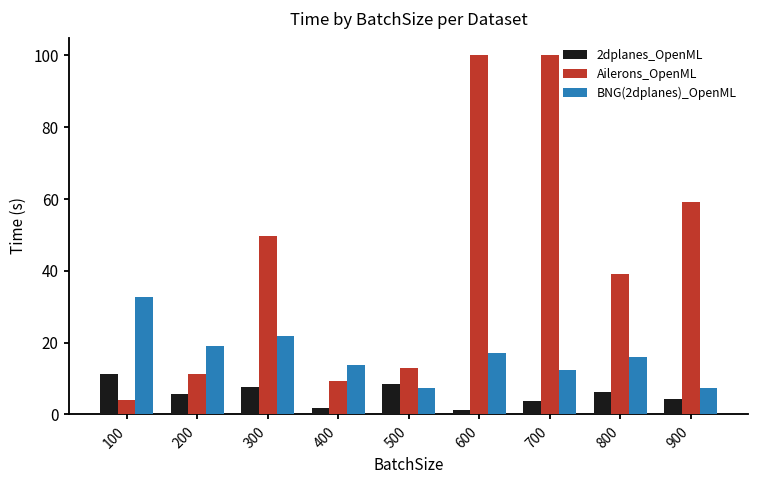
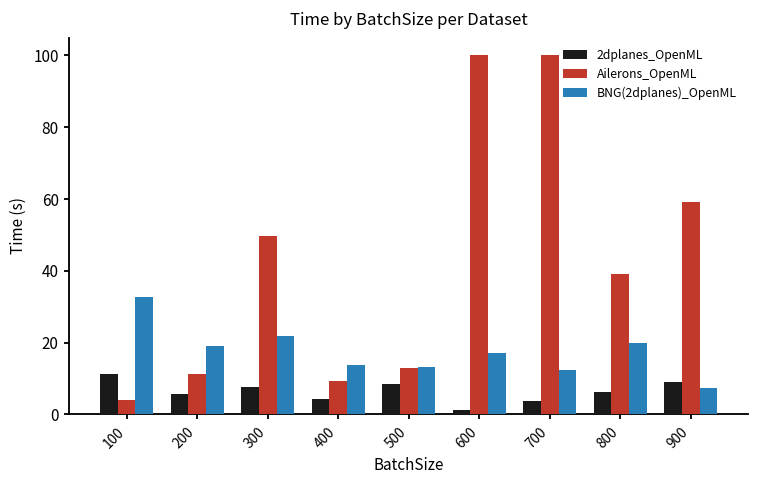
  {
    "2dplanes_OpenML": {
      "100": 11,
      "200": 6,
      "300": 8,
-     "400": 2,
+     "400": 4,
      "500": 8,
      "600": 1,
      "700": 4,
      "800": 6,
-     "900": 4
+     "900": 9
    },
    "Ailerons_OpenML": {
      "100": 4,
      "200": 11,
      "300": 50,
      "400": 9,
      "500": 13,
      "600": 100,
      "700": 100,
      "800": 39,
      "900": 59
    },
    "BNG(2dplanes)_OpenML": {
      "100": 33,
      "200": 19,
      "300": 22,
      "400": 14,
-     "500": 7,
+     "500": 13,
      "600": 17,
      "700": 12,
-     "800": 16,
+     "800": 20,
      "900": 7
    }
  }
